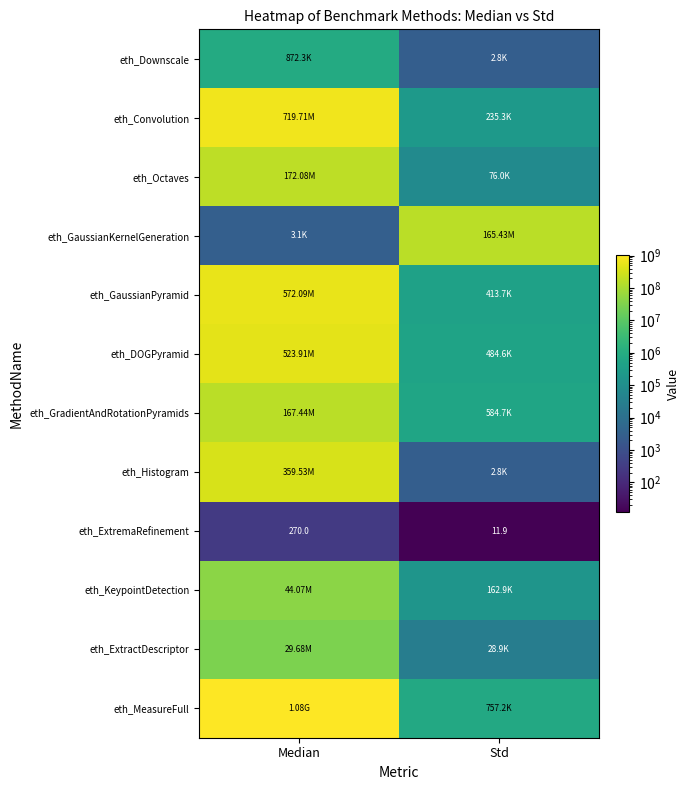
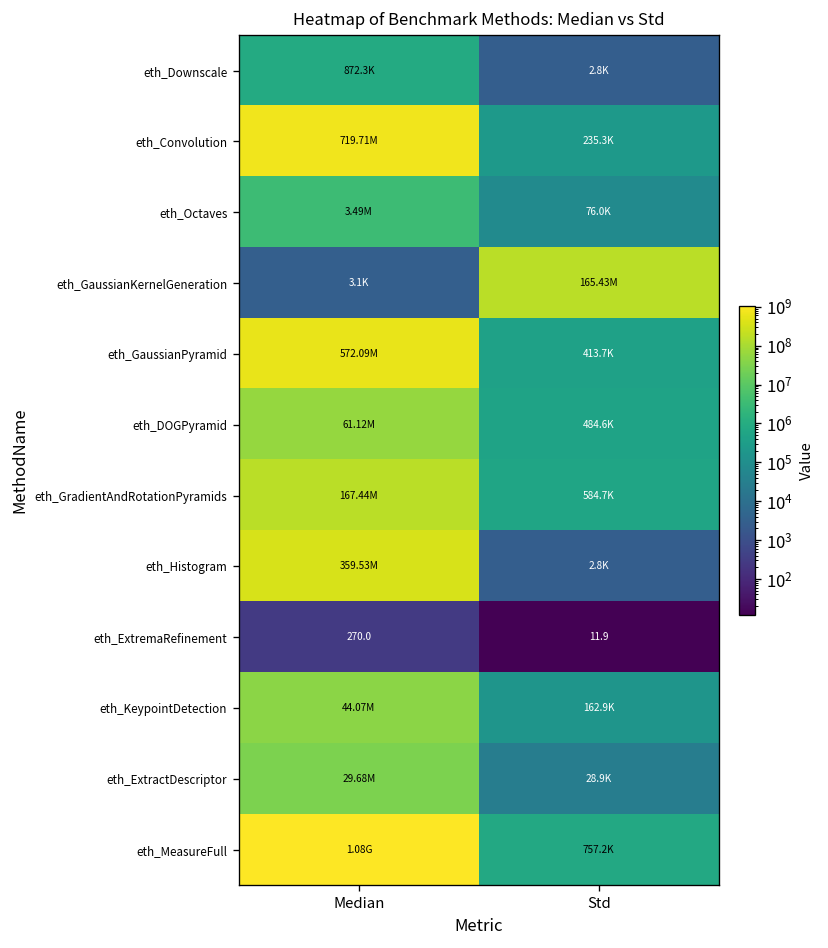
  {
    "eth_Downscale": {
      "Median": "872.3K",
      "Std": "2.8K"
    },
    "eth_Convolution": {
      "Median": "719.71M",
      "Std": "235.3K"
    },
    "eth_Octaves": {
-     "Median": "172.08M",
+     "Median": "3.49M",
      "Std": "76.0K"
    },
    "eth_GaussianKernelGeneration": {
      "Median": "3.1K",
      "Std": "165.43M"
    },
    "eth_GaussianPyramid": {
      "Median": "572.09M",
      "Std": "413.7K"
    },
    "eth_DOGPyramid": {
-     "Median": "523.91M",
+     "Median": "61.12M",
      "Std": "484.6K"
    },
    "eth_GradientAndRotationPyramids": {
      "Median": "167.44M",
      "Std": "584.7K"
    },
    "eth_Histogram": {
      "Median": "359.53M",
      "Std": "2.8K"
    },
    "eth_ExtremaRefinement": {
      "Median": "270.0",
      "Std": "11.9"
    },
    "eth_KeypointDetection": {
      "Median": "44.07M",
      "Std": "162.9K"
    },
    "eth_ExtractDescriptor": {
      "Median": "29.68M",
      "Std": "28.9K"
    },
    "eth_MeasureFull": {
      "Median": "1.08G",
      "Std": "757.2K"
    }
  }
